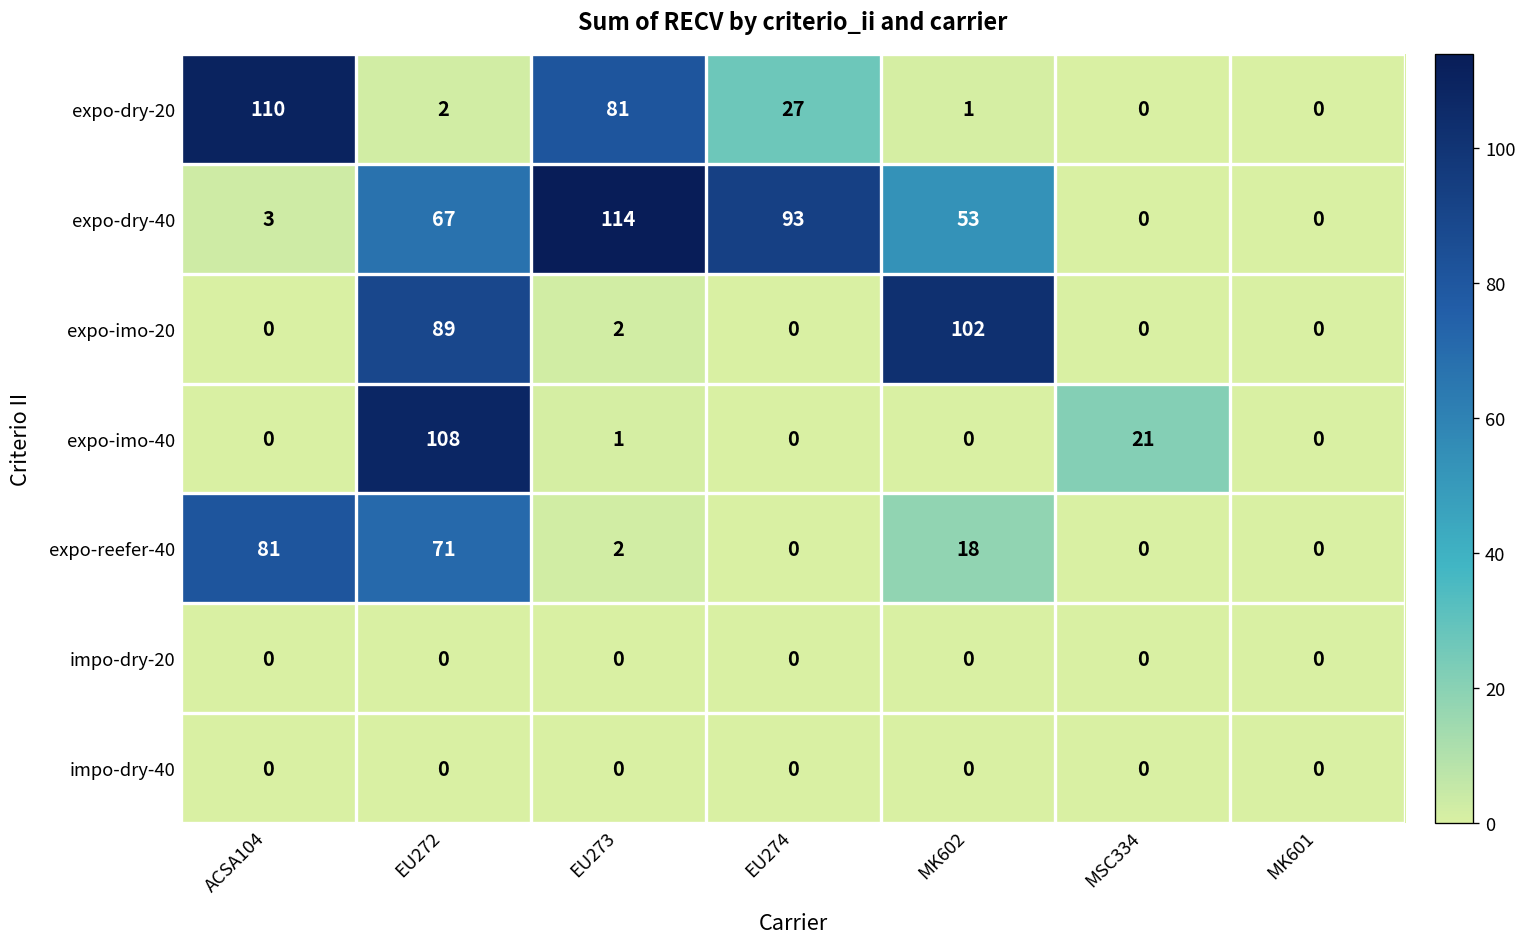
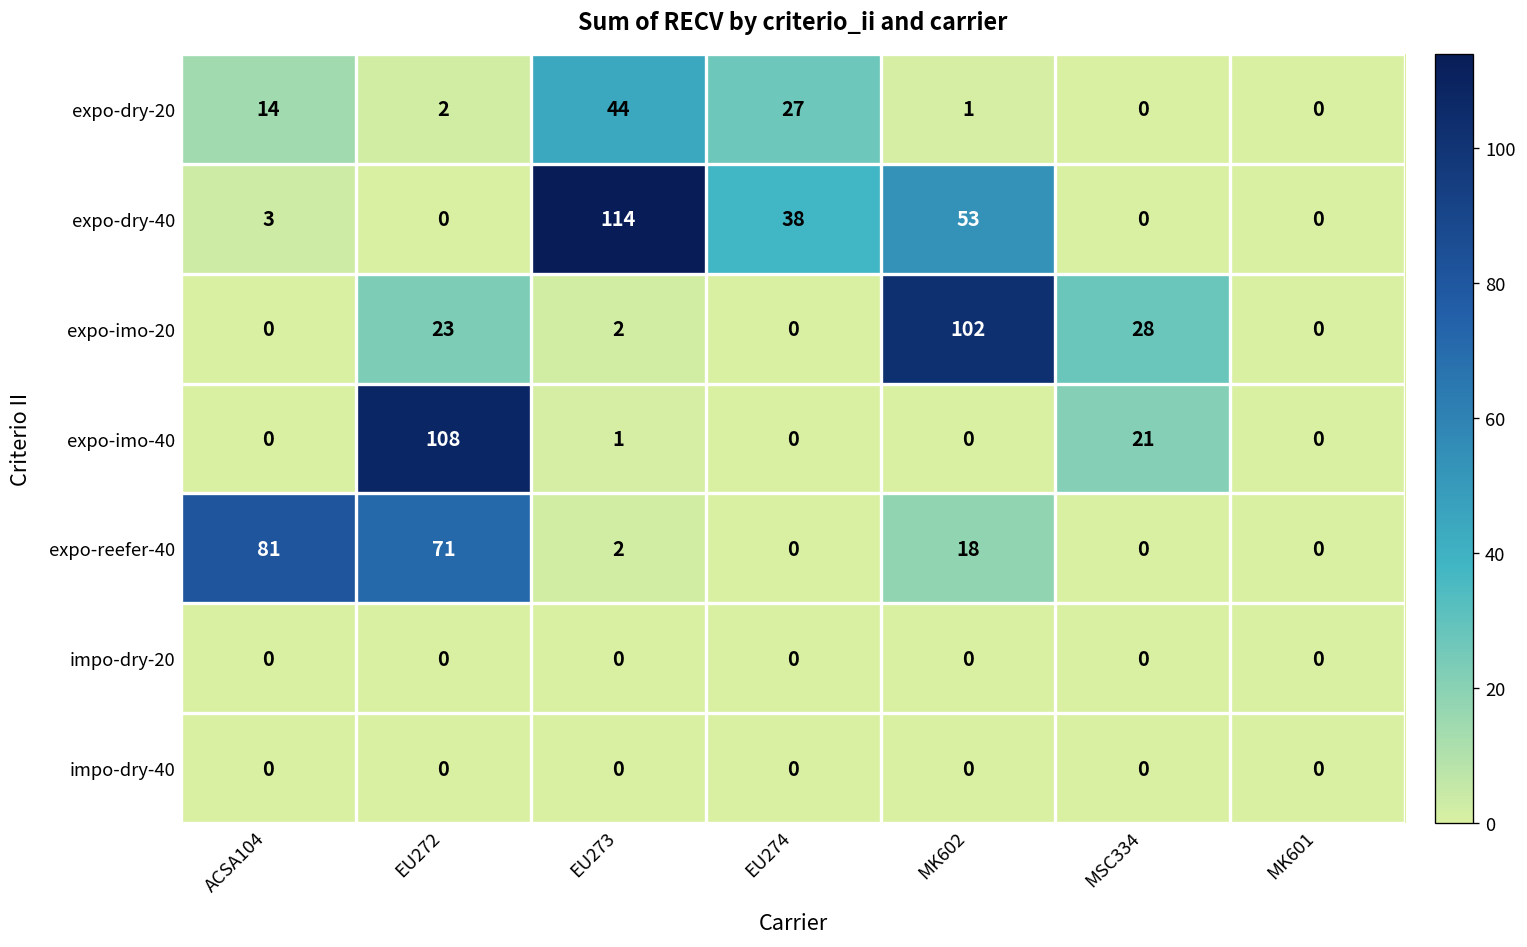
  {
    "expo-dry-20": {
-     "ACSA104": 110,
+     "ACSA104": 14,
      "EU272": 2,
-     "EU273": 81,
+     "EU273": 44,
      "EU274": 27,
      "MK602": 1,
      "MSC334": 0,
      "MK601": 0
    },
    "expo-dry-40": {
      "ACSA104": 3,
-     "EU272": 67,
+     "EU272": 0,
      "EU273": 114,
-     "EU274": 93,
+     "EU274": 38,
      "MK602": 53,
      "MSC334": 0,
      "MK601": 0
    },
    "expo-imo-20": {
      "ACSA104": 0,
-     "EU272": 89,
+     "EU272": 23,
      "EU273": 2,
      "EU274": 0,
      "MK602": 102,
-     "MSC334": 0,
+     "MSC334": 28,
      "MK601": 0
    },
    "expo-imo-40": {
      "ACSA104": 0,
      "EU272": 108,
      "EU273": 1,
      "EU274": 0,
      "MK602": 0,
      "MSC334": 21,
      "MK601": 0
    },
    "expo-reefer-40": {
      "ACSA104": 81,
      "EU272": 71,
      "EU273": 2,
      "EU274": 0,
      "MK602": 18,
      "MSC334": 0,
      "MK601": 0
    },
    "impo-dry-20": {
      "ACSA104": 0,
      "EU272": 0,
      "EU273": 0,
      "EU274": 0,
      "MK602": 0,
      "MSC334": 0,
      "MK601": 0
    },
    "impo-dry-40": {
      "ACSA104": 0,
      "EU272": 0,
      "EU273": 0,
      "EU274": 0,
      "MK602": 0,
      "MSC334": 0,
      "MK601": 0
    }
  }
